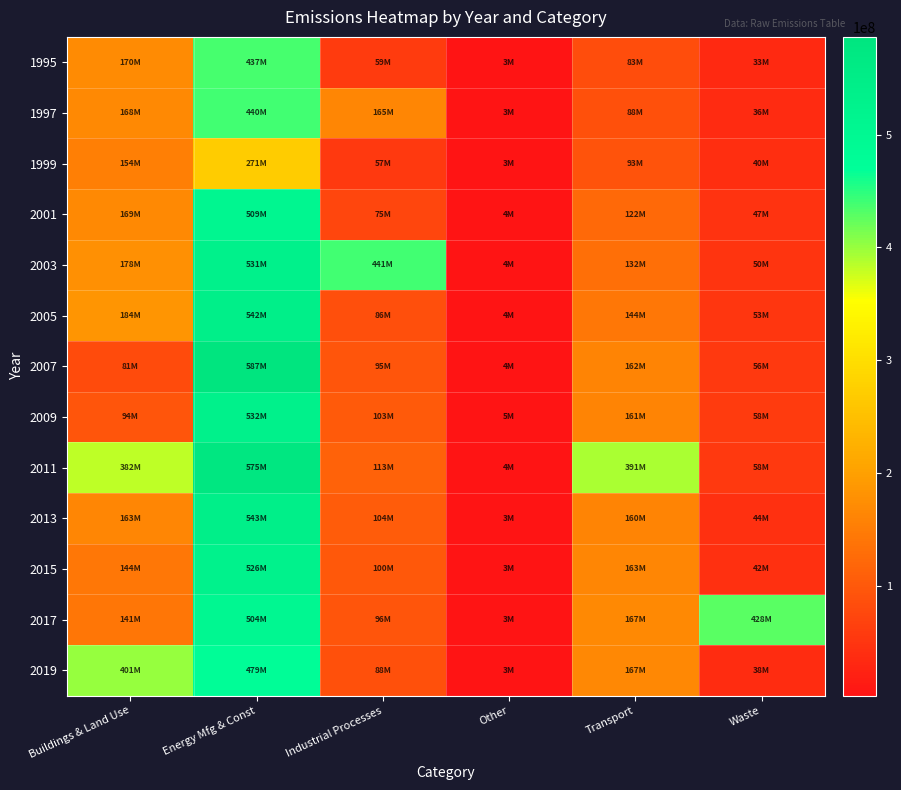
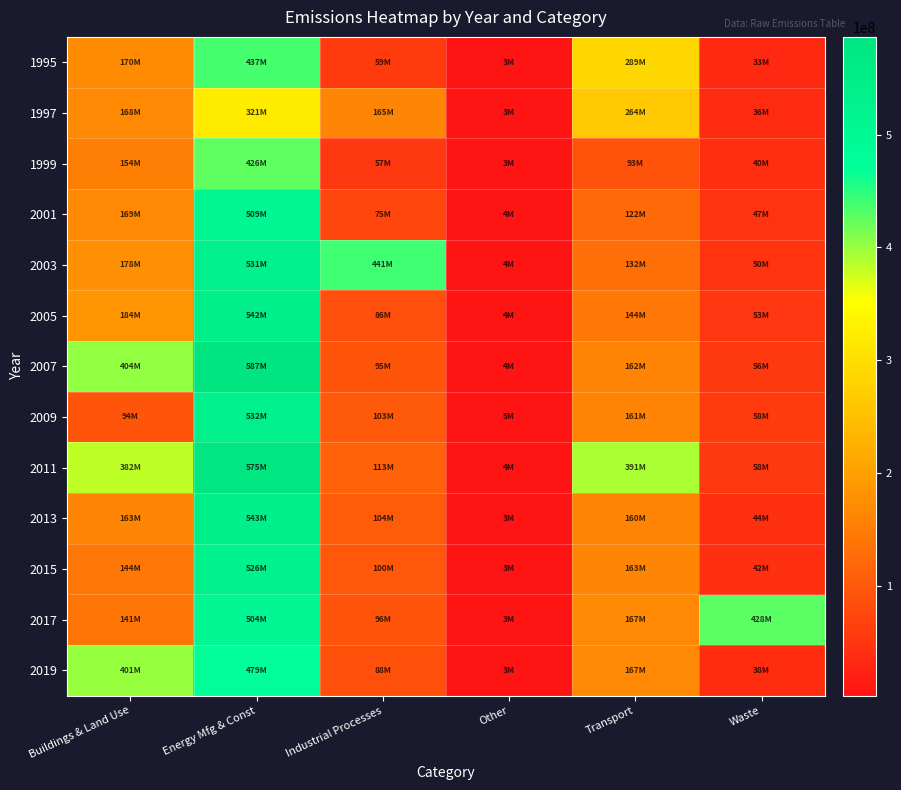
  {
    "1995": {
      "Buildings & Land Use": "170M",
      "Energy Mfg & Const": "437M",
      "Industrial Processes": "59M",
      "Other": "3M",
-     "Transport": "83M",
+     "Transport": "289M",
      "Waste": "33M"
    },
    "1997": {
      "Buildings & Land Use": "168M",
-     "Energy Mfg & Const": "440M",
+     "Energy Mfg & Const": "321M",
      "Industrial Processes": "165M",
      "Other": "3M",
-     "Transport": "88M",
+     "Transport": "264M",
      "Waste": "36M"
    },
    "1999": {
      "Buildings & Land Use": "154M",
-     "Energy Mfg & Const": "271M",
+     "Energy Mfg & Const": "426M",
      "Industrial Processes": "57M",
      "Other": "3M",
      "Transport": "93M",
      "Waste": "40M"
    },
    "2001": {
      "Buildings & Land Use": "169M",
      "Energy Mfg & Const": "509M",
      "Industrial Processes": "75M",
      "Other": "4M",
      "Transport": "122M",
      "Waste": "47M"
    },
    "2003": {
      "Buildings & Land Use": "178M",
      "Energy Mfg & Const": "531M",
      "Industrial Processes": "441M",
      "Other": "4M",
      "Transport": "132M",
      "Waste": "50M"
    },
    "2005": {
      "Buildings & Land Use": "184M",
      "Energy Mfg & Const": "542M",
      "Industrial Processes": "86M",
      "Other": "4M",
      "Transport": "144M",
      "Waste": "53M"
    },
    "2007": {
-     "Buildings & Land Use": "81M",
+     "Buildings & Land Use": "404M",
      "Energy Mfg & Const": "587M",
      "Industrial Processes": "95M",
      "Other": "4M",
      "Transport": "162M",
      "Waste": "56M"
    },
    "2009": {
      "Buildings & Land Use": "94M",
      "Energy Mfg & Const": "532M",
      "Industrial Processes": "103M",
      "Other": "5M",
      "Transport": "161M",
      "Waste": "58M"
    },
    "2011": {
      "Buildings & Land Use": "382M",
      "Energy Mfg & Const": "575M",
      "Industrial Processes": "113M",
      "Other": "4M",
      "Transport": "391M",
      "Waste": "58M"
    },
    "2013": {
      "Buildings & Land Use": "163M",
      "Energy Mfg & Const": "543M",
      "Industrial Processes": "104M",
      "Other": "3M",
      "Transport": "160M",
      "Waste": "44M"
    },
    "2015": {
      "Buildings & Land Use": "144M",
      "Energy Mfg & Const": "526M",
      "Industrial Processes": "100M",
      "Other": "3M",
      "Transport": "163M",
      "Waste": "42M"
    },
    "2017": {
      "Buildings & Land Use": "141M",
      "Energy Mfg & Const": "504M",
      "Industrial Processes": "96M",
      "Other": "3M",
      "Transport": "167M",
      "Waste": "428M"
    },
    "2019": {
      "Buildings & Land Use": "401M",
      "Energy Mfg & Const": "479M",
      "Industrial Processes": "88M",
      "Other": "3M",
      "Transport": "167M",
      "Waste": "38M"
    }
  }
